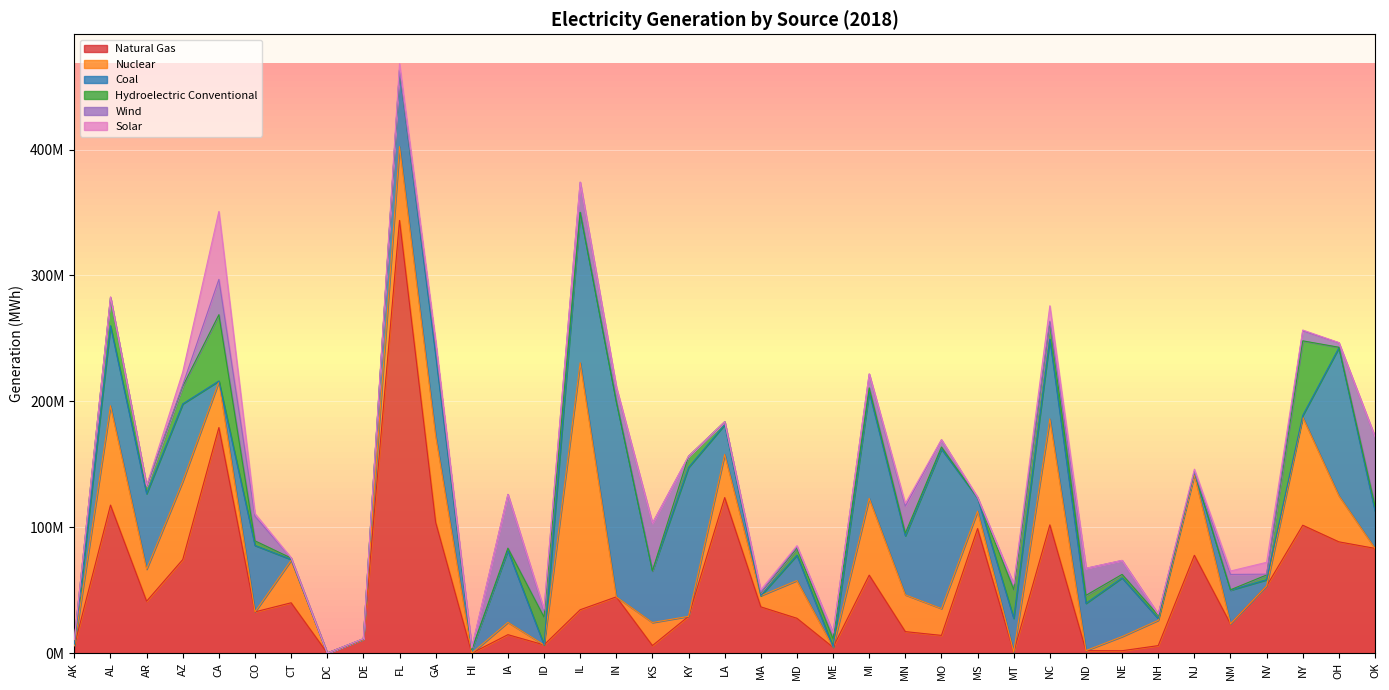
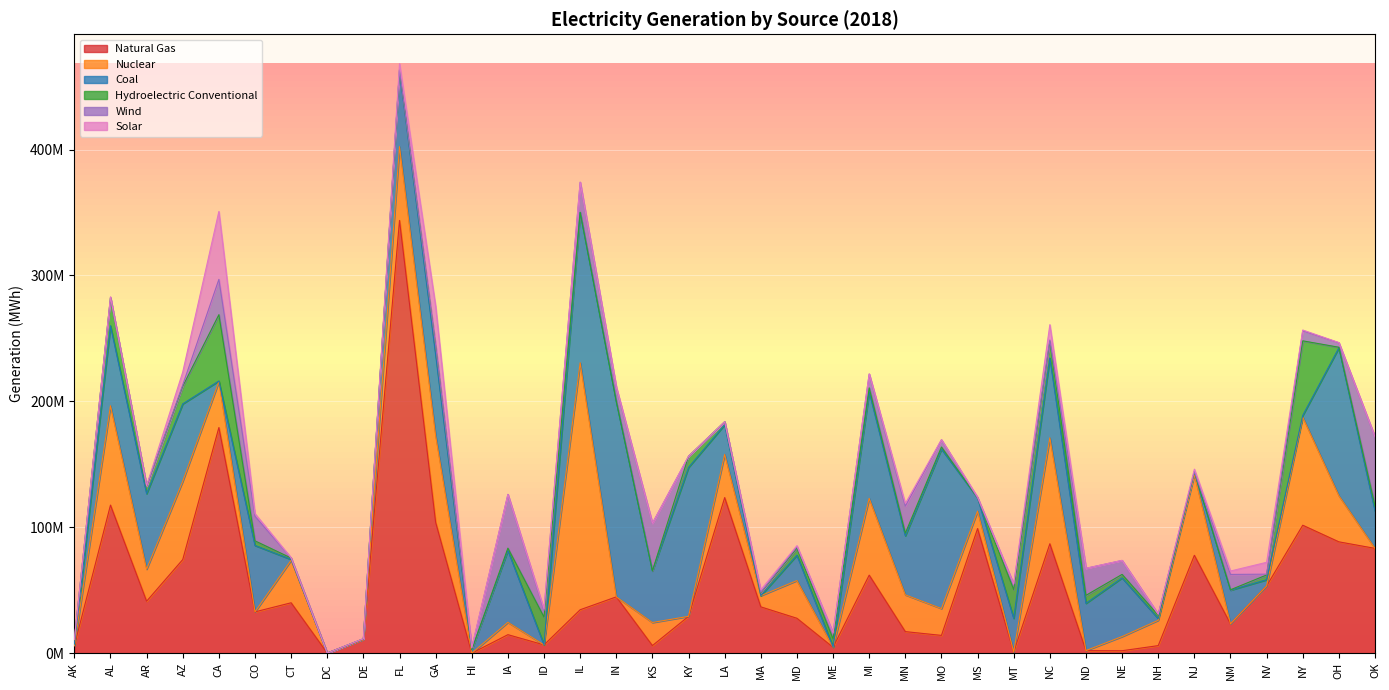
  {
    "Natural Gas": {
      "AL": 118000000,
      "AR": 41000000,
      "AZ": 74000000,
      "CA": 179000000,
      "CT": 40000000,
      "FL": 344000000,
      "GA": 104000000,
      "IA": 15000000,
      "IL": 34000000,
      "KS": 6000000,
      "LA": 124000000,
      "MA": 37000000,
      "MD": 28000000,
      "MI": 62000000,
      "MN": 17000000,
      "MO": 14000000,
      "MS": 99000000,
-     "NC": 102000000,
+     "NC": 87000000,
      "NE": 2000000,
      "NH": 6000000,
      "NJ": 78000000,
      "NY": 102000000,
      "OH": 88000000
    },
    "Nuclear": {
      "AL": 79000000,
      "AR": 25000000,
      "AZ": 62000000,
      "FL": 59000000,
      "GA": 69000000,
      "IA": 10000000,
      "IL": 196000000,
      "KS": 18000000,
      "LA": 34000000,
      "MD": 30000000,
      "MI": 61000000,
      "MN": 29000000,
      "MO": 21000000,
      "MS": 14000000,
      "NC": 84000000,
      "NE": 11000000,
      "NJ": 64000000,
      "OH": 37000000
    },
    "Coal": {
      "AL": 64000000,
      "AR": 60000000,
      "AZ": 61000000,
      "CO": 53000000,
      "GA": 64000000,
      "KY": 118000000,
      "LA": 24000000,
      "MD": 20000000,
      "MI": 85000000,
      "MN": 47000000,
      "MT": 27000000,
      "NC": 63000000,
      "ND": 38000000,
      "NE": 47000000,
      "NV": 5000000,
      "OK": 30000000
    },
    "Hydroelectric Conventional": {
      "CA": 53000000,
      "CO": 4000000,
      "ID": 22000000,
      "ME": 7000000,
      "MI": 3000000,
      "MN": 2000000,
      "MT": 23000000,
      "ND": 6000000,
      "NE": 3000000,
      "NY": 59000000,
      "OK": 4000000
    },
    "Wind": {
      "CA": 28000000,
      "CO": 19000000,
      "MN": 21000000,
      "NM": 12000000
    },
    "Solar": {
      "AZ": 10000000,
      "CA": 54000000,
      "CO": 2000000,
      "FL": 5000000,
-     "GA": 4000000,
+     "GA": 31000000,
      "MN": 2000000,
      "NC": 12000000,
      "NM": 3000000,
      "NV": 9000000
    }
  }
